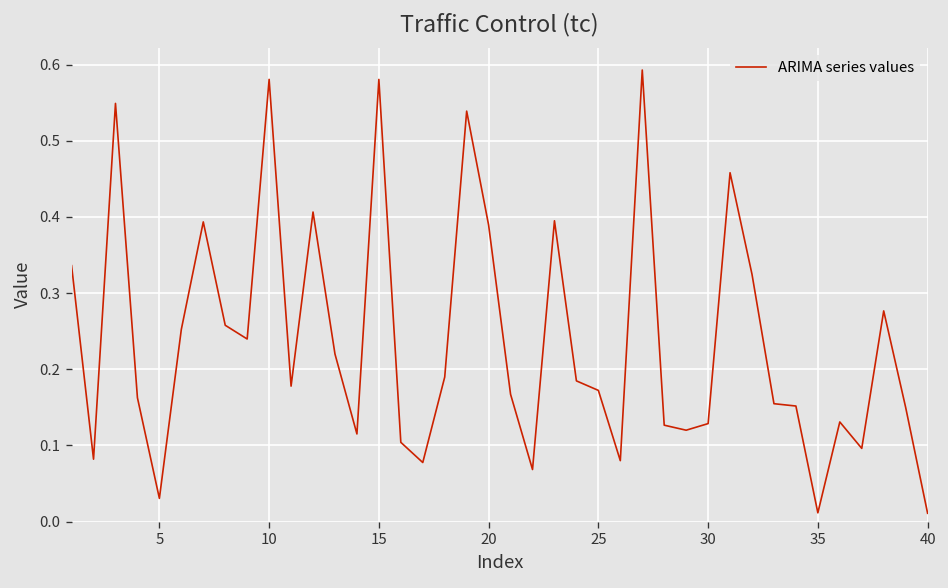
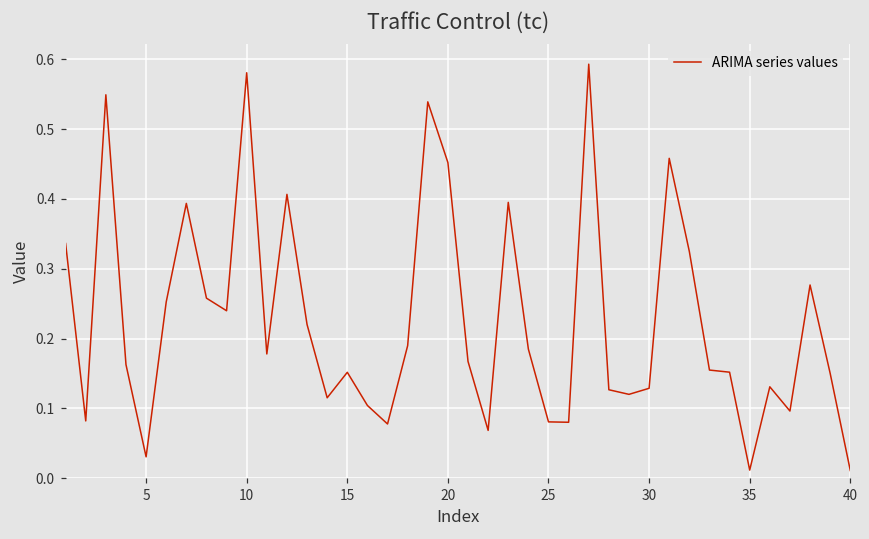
  {
    "5": 0.03,
    "10": 0.58,
-   "15": 0.58,
-   "20": 0.39,
-   "25": 0.17,
+   "15": 0.15,
+   "20": 0.45,
+   "25": 0.08,
    "30": 0.13,
    "35": 0.01,
    "40": 0.01
  }
